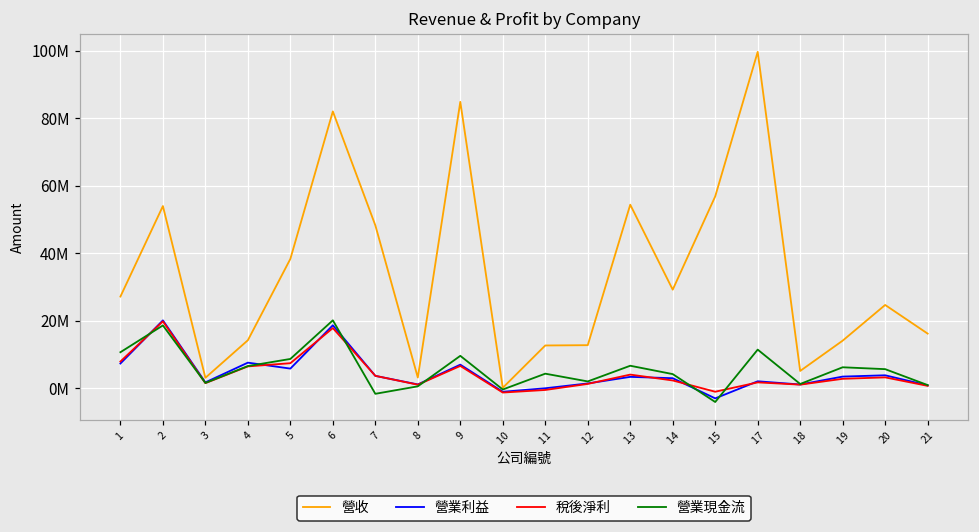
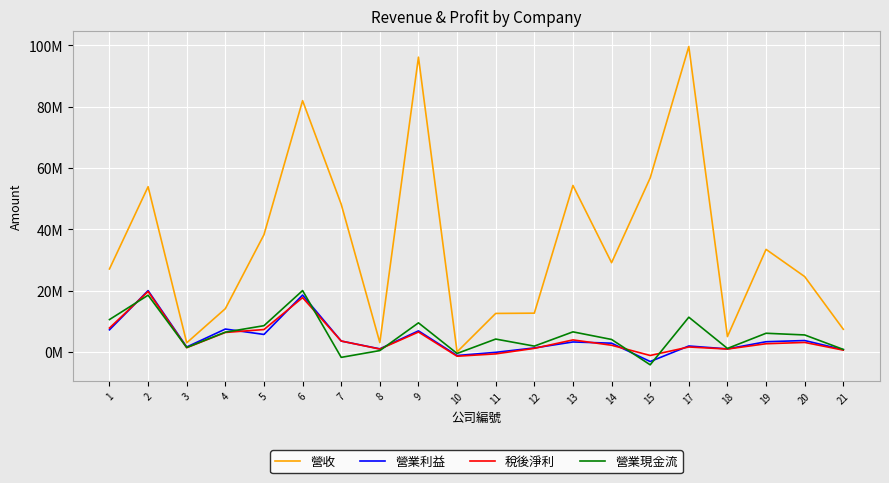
  {
    "營收": {
      "1": 27000000,
      "2": 54000000,
      "3": 3000000,
      "4": 14000000,
      "5": 38000000,
      "6": 82000000,
      "7": 48000000,
      "8": 3000000,
-     "9": 85000000,
+     "9": 96000000,
      "11": 13000000,
      "12": 13000000,
      "13": 54000000,
      "14": 29000000,
      "15": 57000000,
      "17": 100000000,
      "18": 5000000,
-     "19": 14000000,
+     "19": 33000000,
      "20": 25000000,
-     "21": 16000000
+     "21": 7000000
    },
    "營業利益": {
      "4": 8000000,
      "5": 6000000,
      "15": -3000000
    },
    "稅後淨利": {
      "5": 7000000,
      "15": -1000000
    },
    "營業現金流": {
      "1": 11000000,
      "2": 19000000,
      "5": 9000000,
      "6": 20000000,
      "7": -2000000,
      "9": 10000000,
      "11": 4000000,
      "13": 7000000,
      "14": 4000000,
      "15": -4000000,
      "17": 11000000,
      "19": 6000000,
      "20": 6000000
    }
  }
